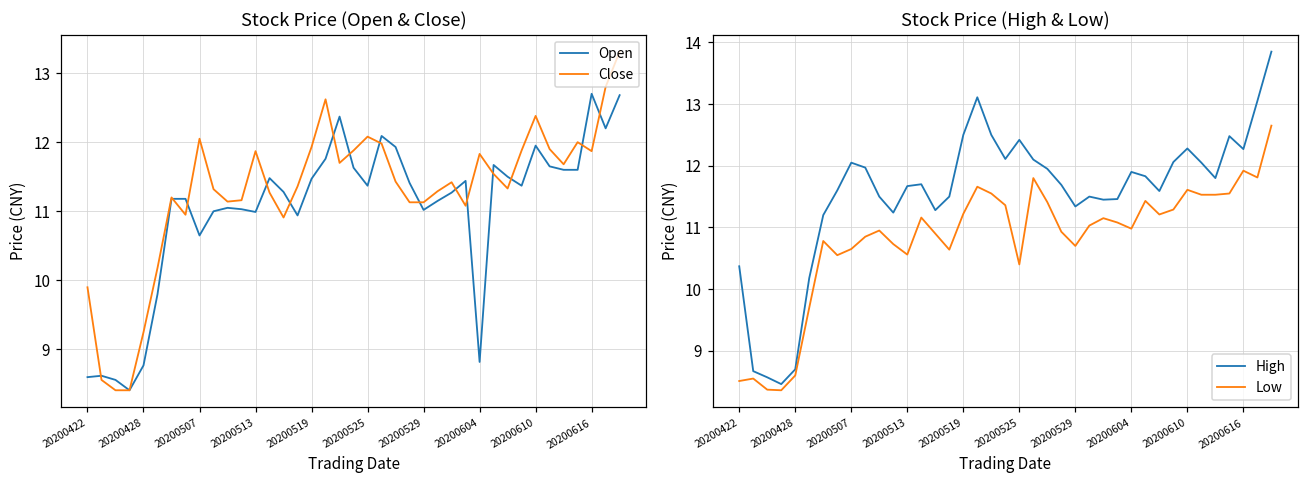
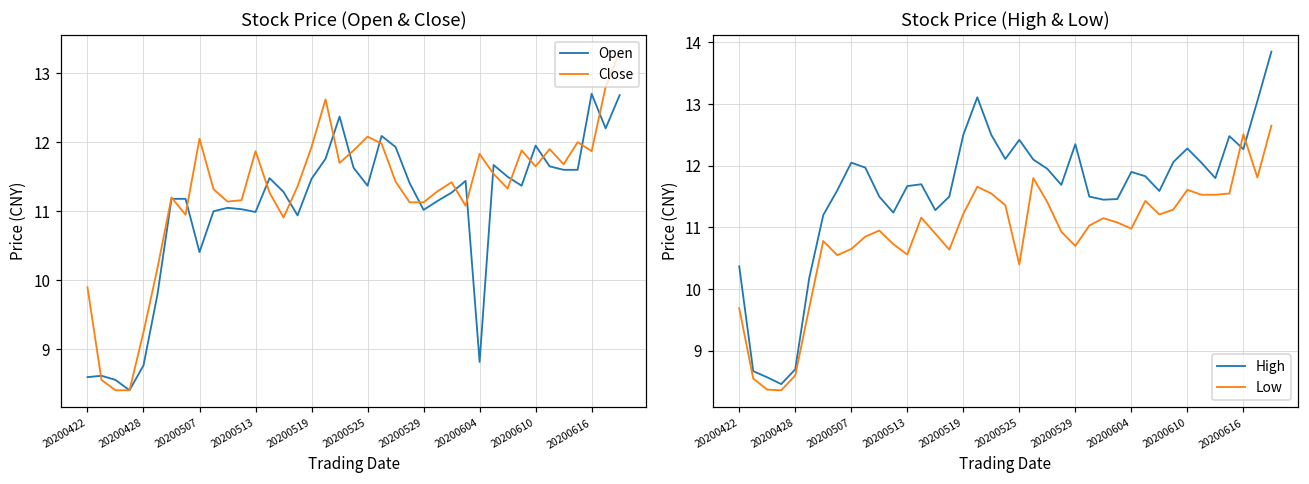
  {
    "Stock Price (Open & Close)": {
      "Open": {
        "20200422": 8.6,
        "20200428": 8.8,
-       "20200507": 10.7,
+       "20200507": 10.4,
        "20200513": 11.0,
        "20200519": 11.5,
        "20200525": 11.4,
        "20200529": 11.0,
        "20200604": 8.8,
        "20200610": 12.0,
        "20200616": 12.7
      },
      "Close": {
        "20200422": 9.9,
        "20200428": 9.3,
        "20200507": 12.1,
        "20200513": 11.9,
        "20200519": 11.9,
        "20200525": 12.1,
        "20200529": 11.1,
        "20200604": 11.8,
-       "20200610": 12.4,
+       "20200610": 11.7,
        "20200616": 11.9
      }
    },
    "Stock Price (High & Low)": {
      "High": {
        "20200422": 10.4,
        "20200428": 8.7,
        "20200507": 12.1,
        "20200513": 11.7,
        "20200519": 12.5,
        "20200525": 12.4,
-       "20200529": 11.3,
+       "20200529": 12.4,
        "20200604": 11.9,
        "20200610": 12.3,
        "20200616": 12.3
      },
      "Low": {
-       "20200422": 8.5,
+       "20200422": 9.7,
        "20200428": 8.6,
        "20200507": 10.7,
        "20200513": 10.6,
        "20200519": 11.2,
        "20200525": 10.4,
        "20200529": 10.7,
        "20200604": 11.0,
        "20200610": 11.6,
-       "20200616": 11.9
+       "20200616": 12.5
      }
    }
  }
